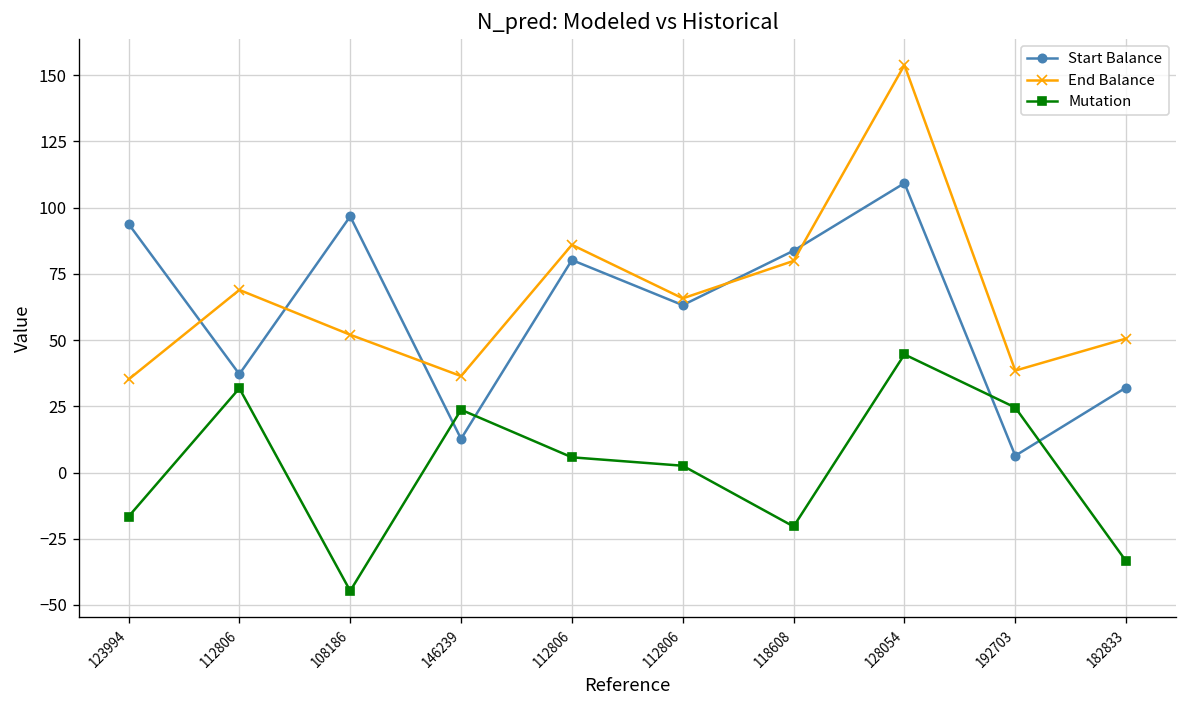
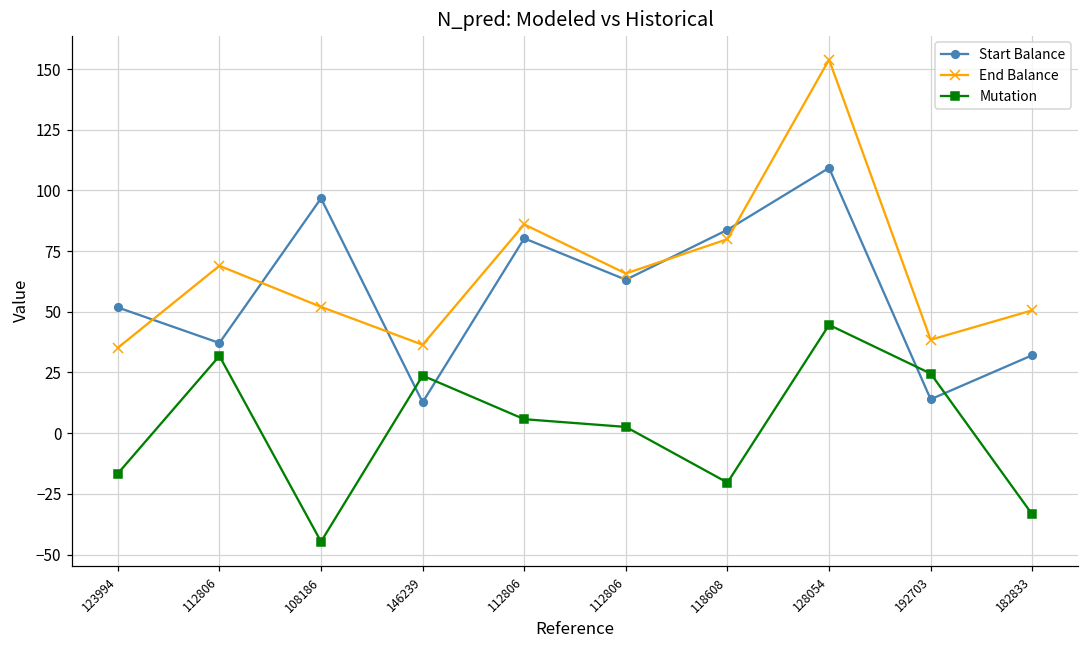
  {
    "Start Balance": {
-     "123994": 94,
+     "123994": 52,
      "108186": 97,
      "146239": 13,
      "118608": 84,
      "128054": 109,
-     "192703": 6,
+     "192703": 14,
      "182833": 32
    },
    "End Balance": {
      "123994": 35,
      "108186": 52,
      "146239": 36,
      "118608": 80,
      "128054": 154,
      "192703": 38,
      "182833": 51
    },
    "Mutation": {
      "123994": -17,
      "108186": -45,
      "146239": 24,
      "118608": -20,
      "128054": 45,
      "192703": 25,
      "182833": -33
    }
  }
